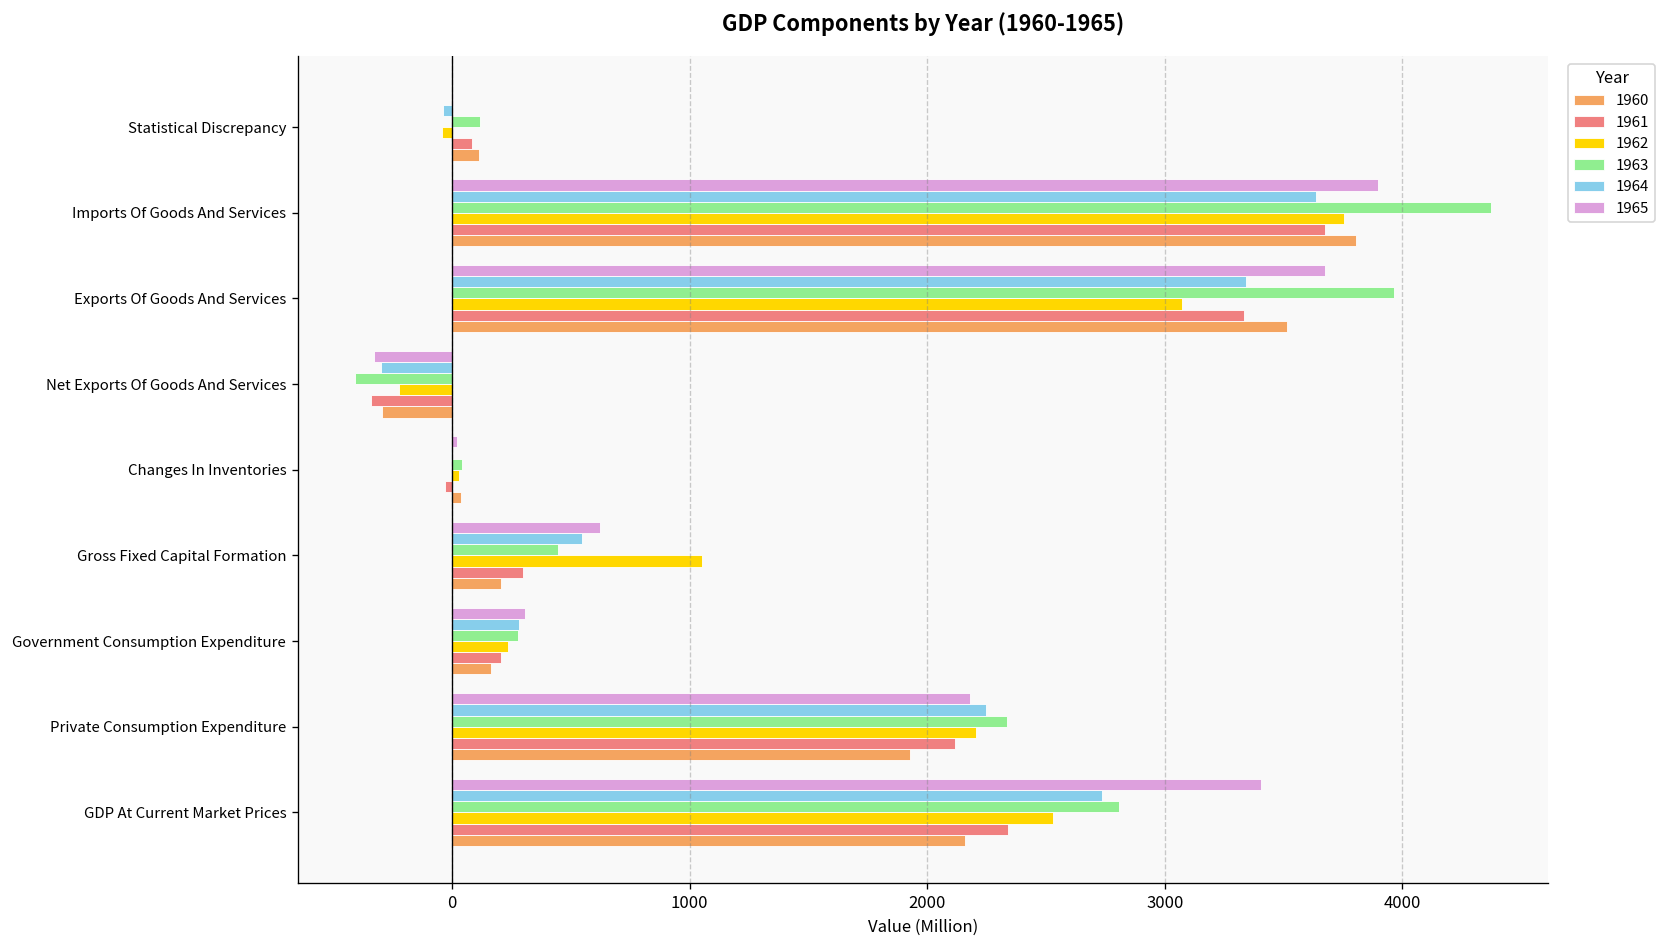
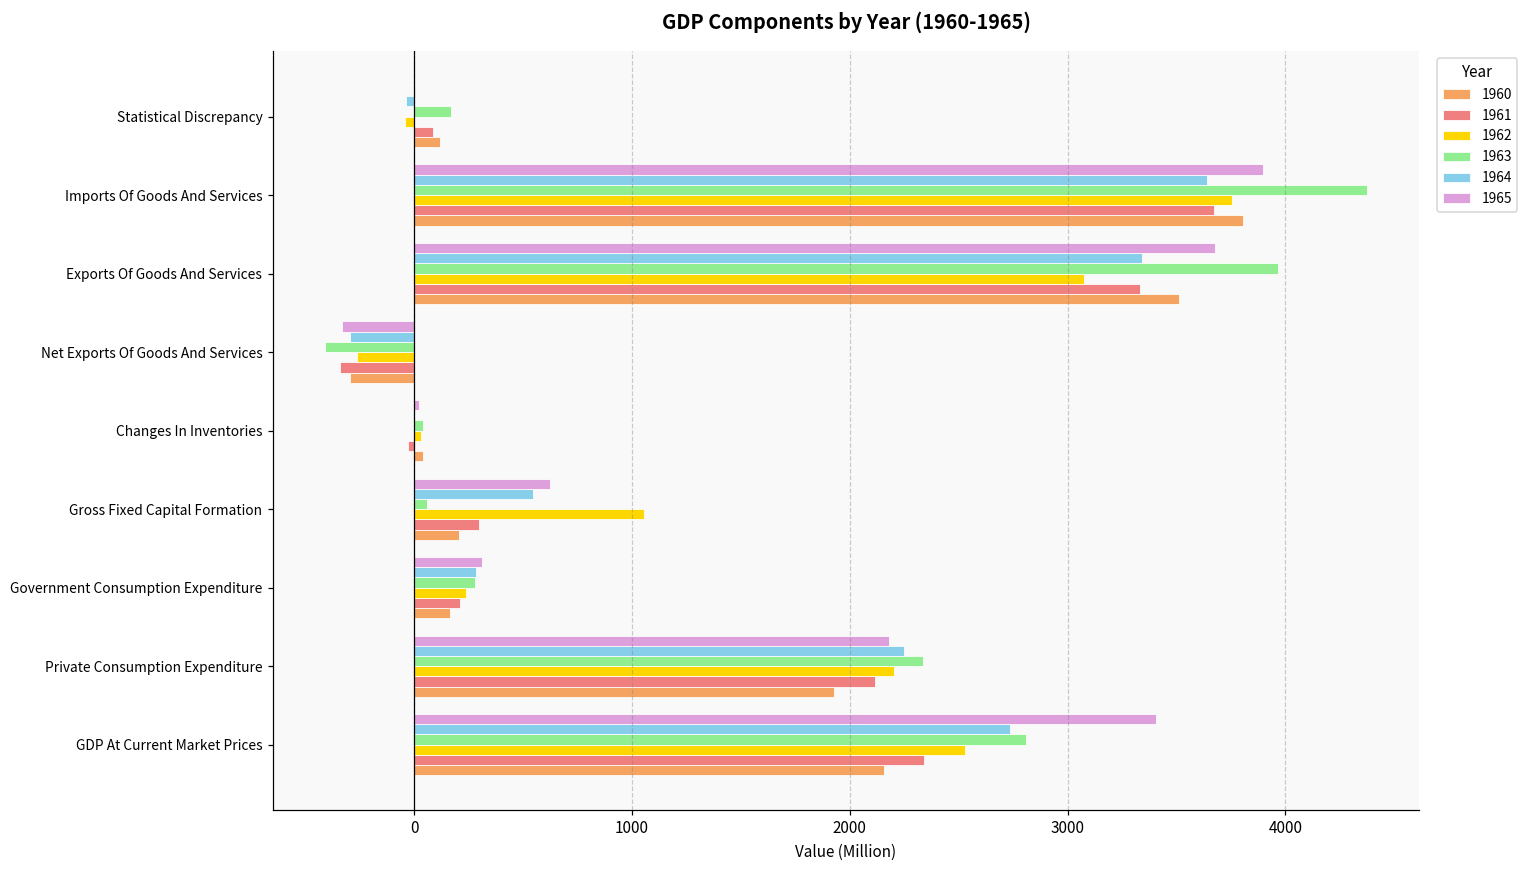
  {
    "1962": {
      "Statistical Discrepancy": -40,
      "Imports Of Goods And Services": 3760,
      "Exports Of Goods And Services": 3070,
-     "Net Exports Of Goods And Services": -220,
+     "Net Exports Of Goods And Services": -260,
      "Changes In Inventories": 30,
      "Gross Fixed Capital Formation": 1050,
      "Government Consumption Expenditure": 240,
      "Private Consumption Expenditure": 2200,
      "GDP At Current Market Prices": 2530
    },
    "1963": {
-     "Statistical Discrepancy": 120,
+     "Statistical Discrepancy": 170,
      "Imports Of Goods And Services": 4370,
      "Exports Of Goods And Services": 3970,
      "Net Exports Of Goods And Services": -410,
      "Changes In Inventories": 40,
-     "Gross Fixed Capital Formation": 450,
+     "Gross Fixed Capital Formation": 60,
      "Government Consumption Expenditure": 280,
      "Private Consumption Expenditure": 2340,
      "GDP At Current Market Prices": 2810
    },
    "1964": {
      "Statistical Discrepancy": -40,
      "Imports Of Goods And Services": 3640,
      "Exports Of Goods And Services": 3340,
      "Net Exports Of Goods And Services": -300,
      "Gross Fixed Capital Formation": 550,
      "Government Consumption Expenditure": 280,
      "Private Consumption Expenditure": 2250,
      "GDP At Current Market Prices": 2740
    },
    "1965": {
      "Imports Of Goods And Services": 3900,
      "Exports Of Goods And Services": 3680,
      "Net Exports Of Goods And Services": -330,
      "Changes In Inventories": 20,
      "Gross Fixed Capital Formation": 630,
      "Government Consumption Expenditure": 310,
      "Private Consumption Expenditure": 2180,
      "GDP At Current Market Prices": 3410
    }
  }
